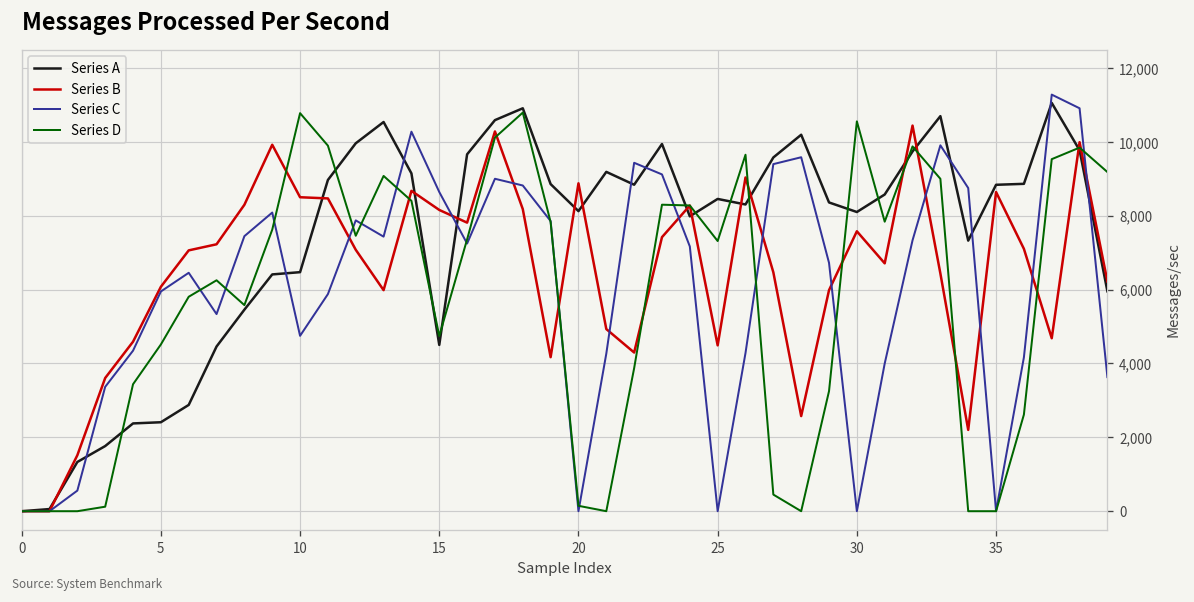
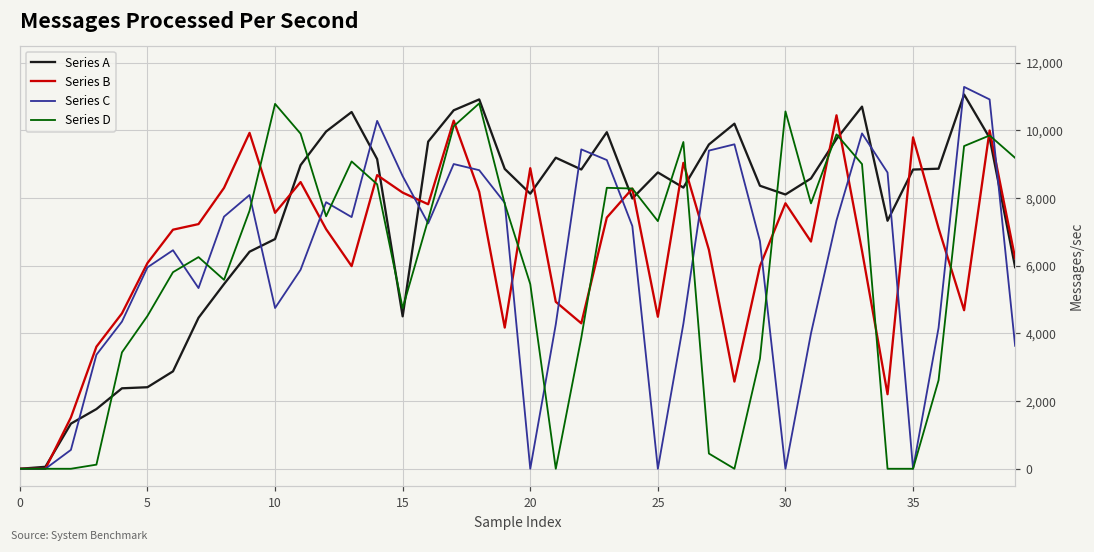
  {
    "Series A": {
      "5": "2,400",
-     "10": "6,500",
+     "10": "6,800",
      "15": "4,500",
      "20": "8,100",
-     "25": "8,500",
+     "25": "8,800",
      "30": "8,100",
      "35": "8,800"
    },
    "Series B": {
      "5": "6,100",
-     "10": "8,500",
+     "10": "7,600",
      "15": "8,200",
      "20": "8,900",
      "25": "4,500",
-     "30": "7,600",
-     "35": "8,600"
+     "30": "7,800",
+     "35": "9,800"
    },
    "Series C": {
      "5": "6,000",
      "10": "4,700",
      "15": "8,600",
      "20": "0",
      "25": "0",
      "30": "0"
    },
    "Series D": {
      "5": "4,500",
      "10": "10,800",
      "15": "4,700",
-     "20": "100",
+     "20": "5,500",
      "25": "7,300",
      "30": "10,600"
    }
  }
